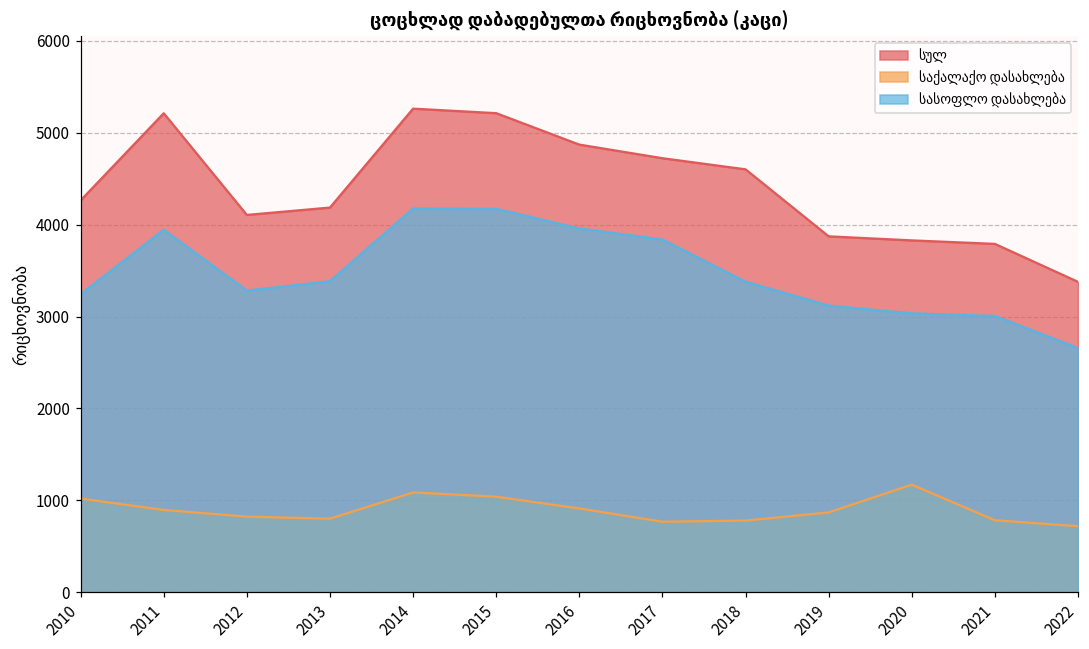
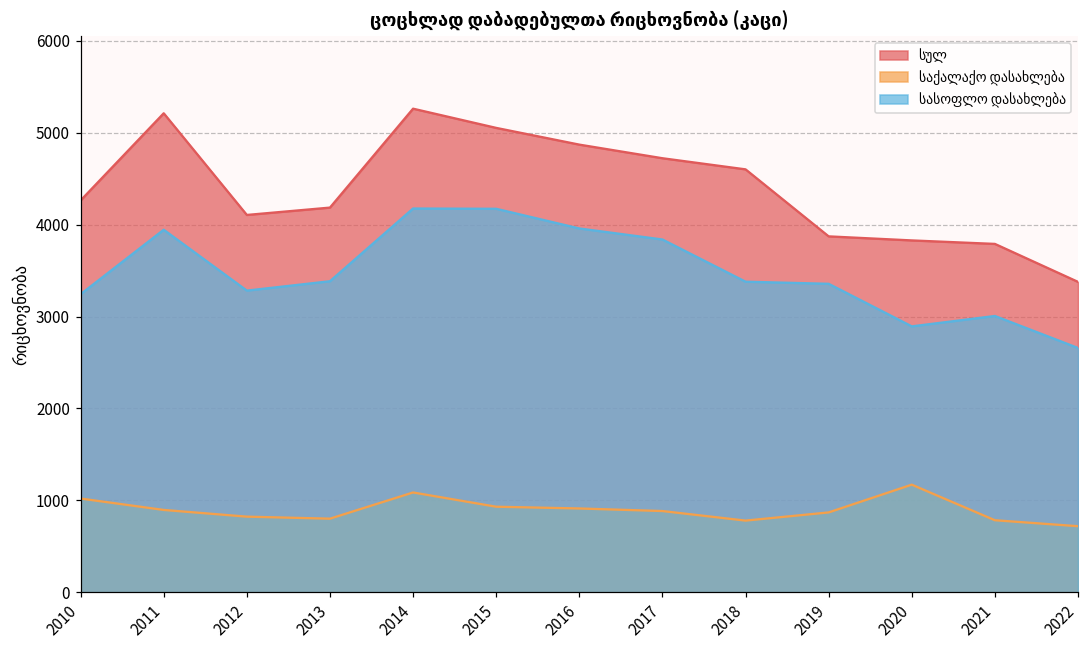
  {
    "სულ": {
      "2010": 4300,
      "2011": 5200,
      "2012": 4100,
      "2013": 4200,
      "2014": 5300,
-     "2015": 5200,
+     "2015": 5100,
      "2016": 4900,
      "2017": 4700,
      "2018": 4600,
      "2019": 3900,
      "2020": 3800,
      "2021": 3800,
      "2022": 3400
    },
    "საქალაქო დასახლება": {
      "2010": 1000,
      "2011": 900,
      "2012": 800,
      "2013": 800,
      "2014": 1100,
-     "2015": 1000,
+     "2015": 900,
      "2016": 900,
-     "2017": 800,
+     "2017": 900,
      "2018": 800,
      "2019": 900,
      "2020": 1200,
      "2021": 800,
      "2022": 700
    },
    "სასოფლო დასახლება": {
      "2010": 3200,
      "2011": 3900,
      "2012": 3300,
      "2013": 3400,
      "2014": 4200,
      "2015": 4200,
      "2016": 4000,
      "2017": 3800,
      "2018": 3400,
-     "2019": 3100,
-     "2020": 3000,
+     "2019": 3400,
+     "2020": 2900,
      "2021": 3000,
      "2022": 2700
    }
  }
